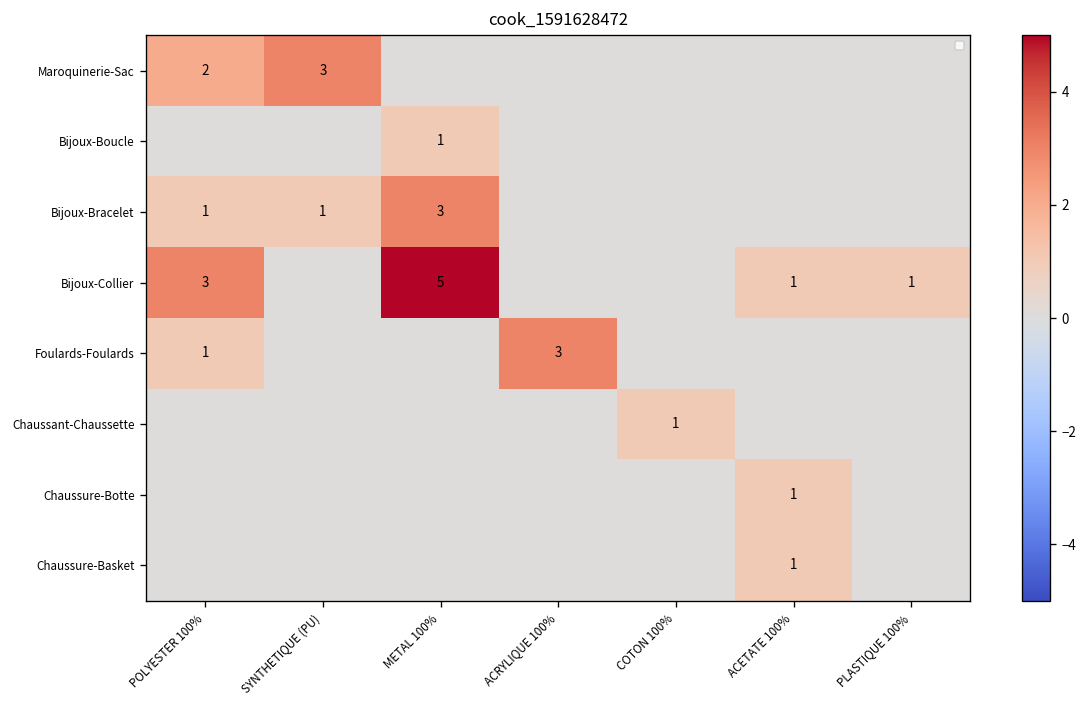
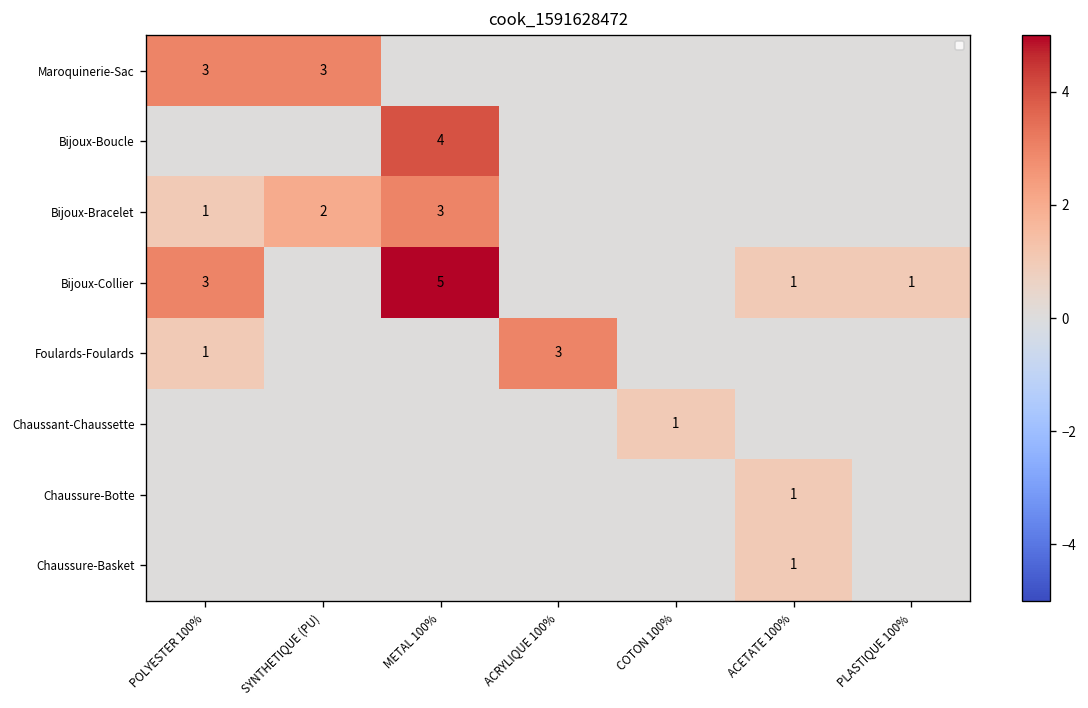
  {
    "Maroquinerie-Sac": {
-     "POLYESTER 100%": 2,
+     "POLYESTER 100%": 3,
      "SYNTHETIQUE (PU)": 3
    },
    "Bijoux-Boucle": {
-     "METAL 100%": 1
+     "METAL 100%": 4
    },
    "Bijoux-Bracelet": {
      "POLYESTER 100%": 1,
-     "SYNTHETIQUE (PU)": 1,
+     "SYNTHETIQUE (PU)": 2,
      "METAL 100%": 3
    },
    "Bijoux-Collier": {
      "POLYESTER 100%": 3,
      "METAL 100%": 5,
      "ACETATE 100%": 1,
      "PLASTIQUE 100%": 1
    },
    "Foulards-Foulards": {
      "POLYESTER 100%": 1,
      "ACRYLIQUE 100%": 3
    },
    "Chaussant-Chaussette": {
      "COTON 100%": 1
    },
    "Chaussure-Botte": {
      "ACETATE 100%": 1
    },
    "Chaussure-Basket": {
      "ACETATE 100%": 1
    }
  }
